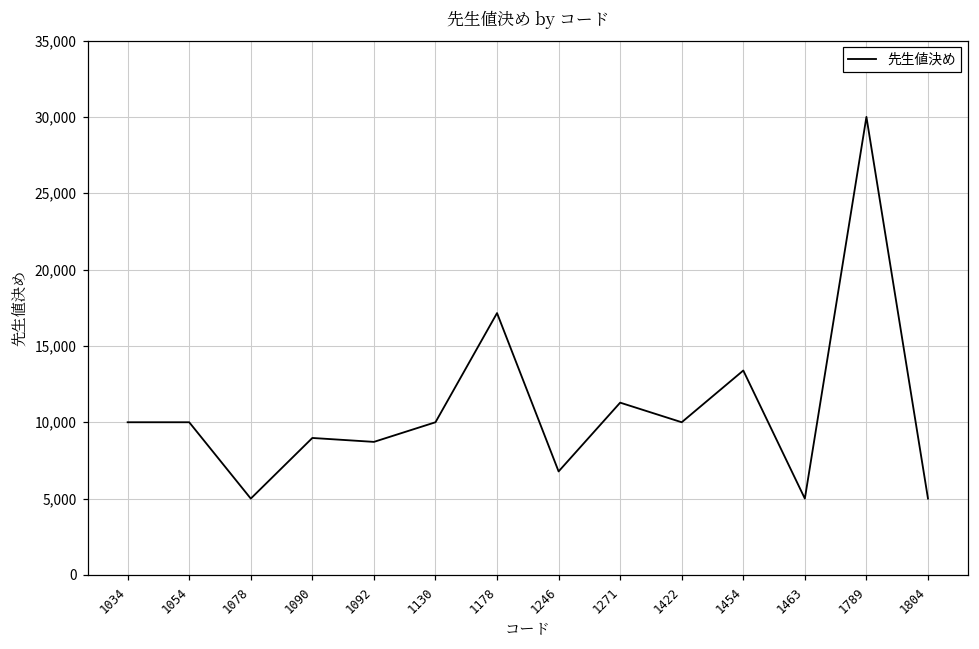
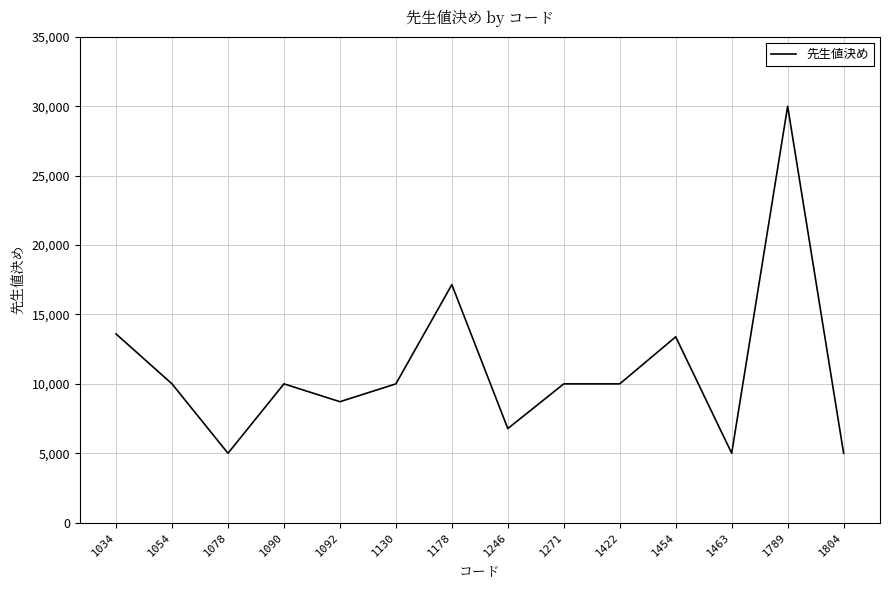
  {
-   "1034": "10,000",
+   "1034": "13,600",
    "1054": "10,000",
    "1078": "5,000",
-   "1090": "9,000",
+   "1090": "10,000",
    "1092": "8,700",
    "1130": "10,000",
    "1178": "17,200",
    "1246": "6,800",
-   "1271": "11,300",
+   "1271": "10,000",
    "1422": "10,000",
    "1454": "13,400",
    "1463": "5,000",
    "1789": "30,000",
    "1804": "5,000"
  }
